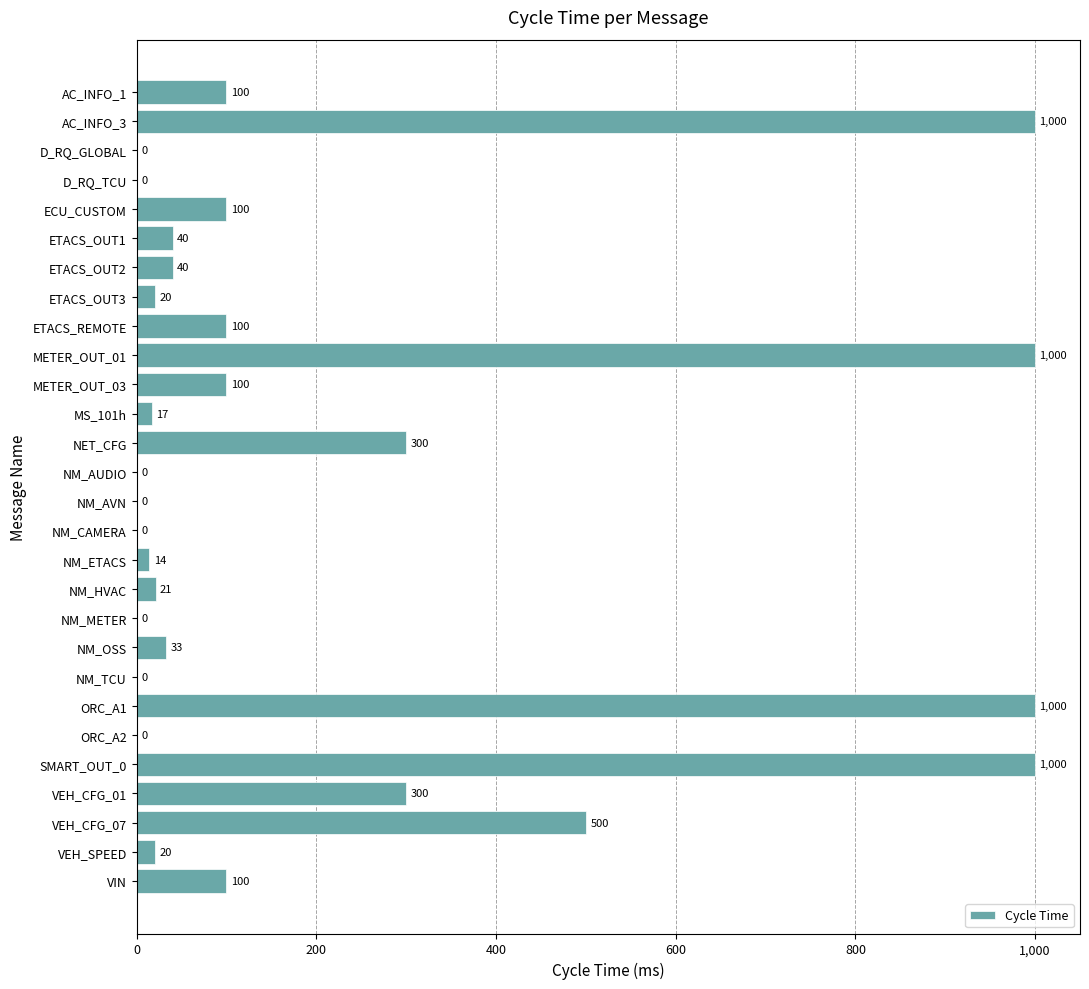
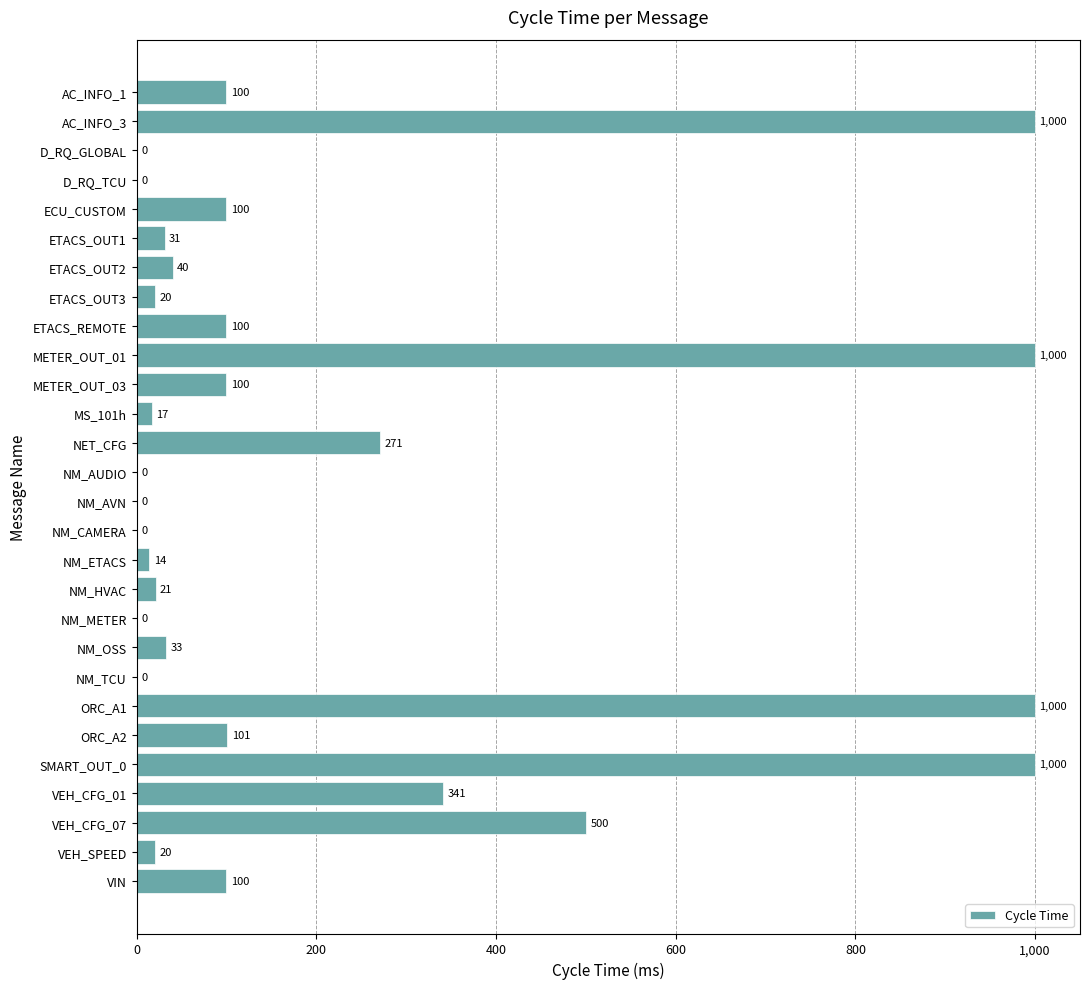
  {
    "AC_INFO_1": "100",
    "AC_INFO_3": "1,000",
    "D_RQ_GLOBAL": "0",
    "D_RQ_TCU": "0",
    "ECU_CUSTOM": "100",
-   "ETACS_OUT1": "40",
+   "ETACS_OUT1": "31",
    "ETACS_OUT2": "40",
    "ETACS_OUT3": "20",
    "ETACS_REMOTE": "100",
    "METER_OUT_01": "1,000",
    "METER_OUT_03": "100",
    "MS_101h": "17",
-   "NET_CFG": "300",
+   "NET_CFG": "271",
    "NM_AUDIO": "0",
    "NM_AVN": "0",
    "NM_CAMERA": "0",
    "NM_ETACS": "14",
    "NM_HVAC": "21",
    "NM_METER": "0",
    "NM_OSS": "33",
    "NM_TCU": "0",
    "ORC_A1": "1,000",
-   "ORC_A2": "0",
+   "ORC_A2": "101",
    "SMART_OUT_0": "1,000",
-   "VEH_CFG_01": "300",
+   "VEH_CFG_01": "341",
    "VEH_CFG_07": "500",
    "VEH_SPEED": "20",
    "VIN": "100"
  }
